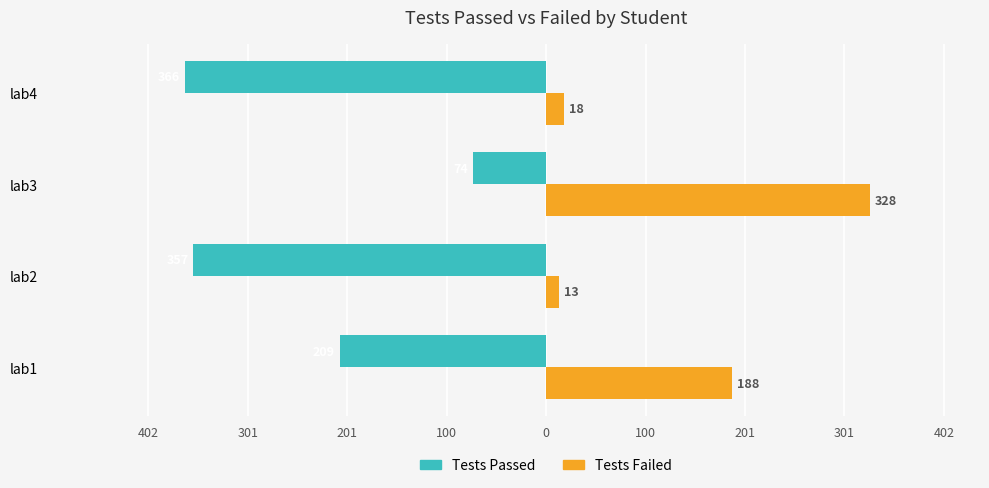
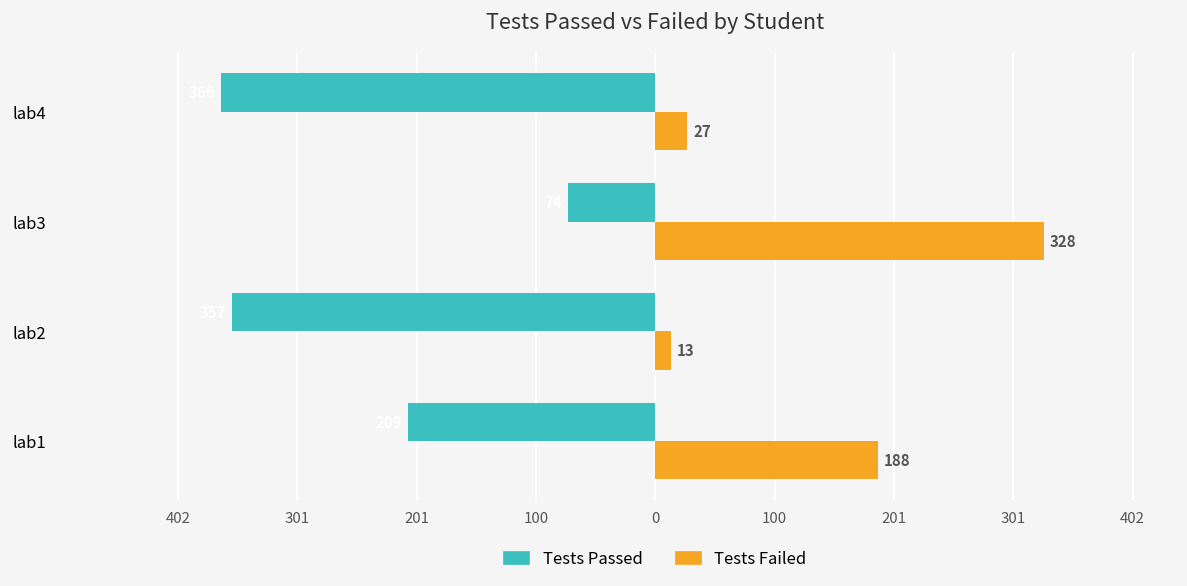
  {
    "Tests Failed": {
-     "lab4": 18,
+     "lab4": 27,
      "lab3": 328,
      "lab2": 13,
      "lab1": 188
    }
  }
